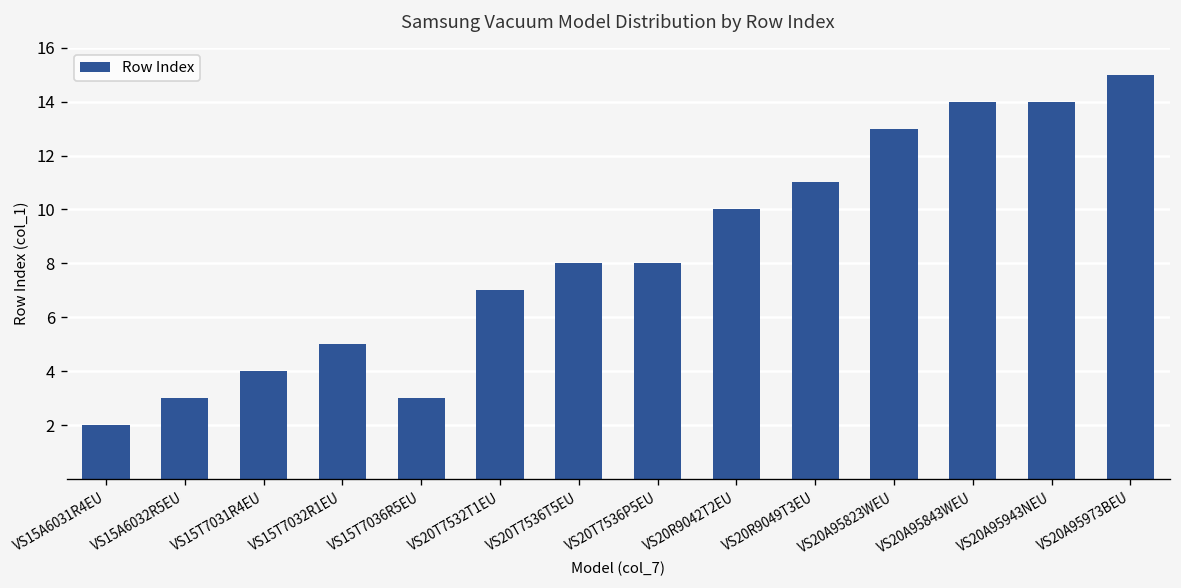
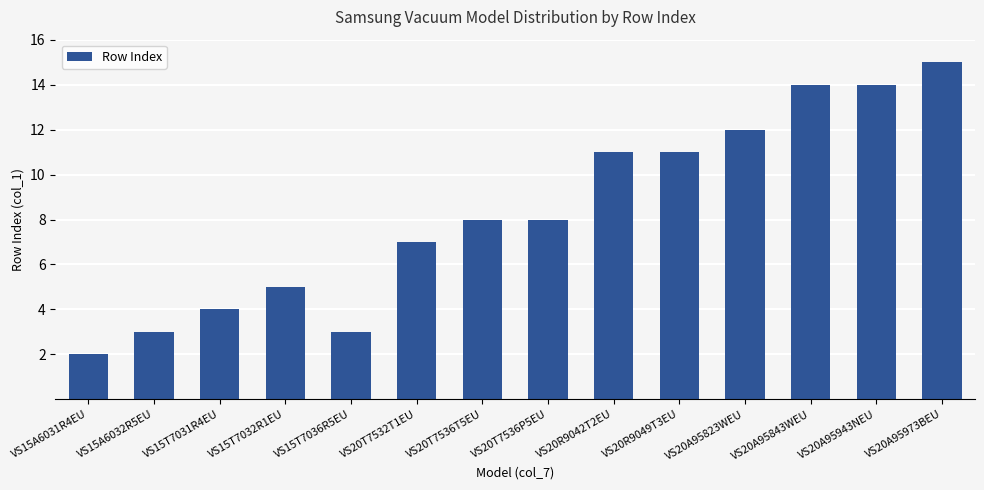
  {
    "VS15A6031R4EU": 2,
    "VS15A6032R5EU": 3,
    "VS15T7031R4EU": 4,
    "VS15T7032R1EU": 5,
    "VS15T7036R5EU": 3,
    "VS20T7532T1EU": 7,
    "VS20T7536T5EU": 8,
    "VS20T7536P5EU": 8,
-   "VS20R9042T2EU": 10,
+   "VS20R9042T2EU": 11,
    "VS20R9049T3EU": 11,
-   "VS20A95823WEU": 13,
+   "VS20A95823WEU": 12,
    "VS20A95843WEU": 14,
    "VS20A95943NEU": 14,
    "VS20A95973BEU": 15
  }
